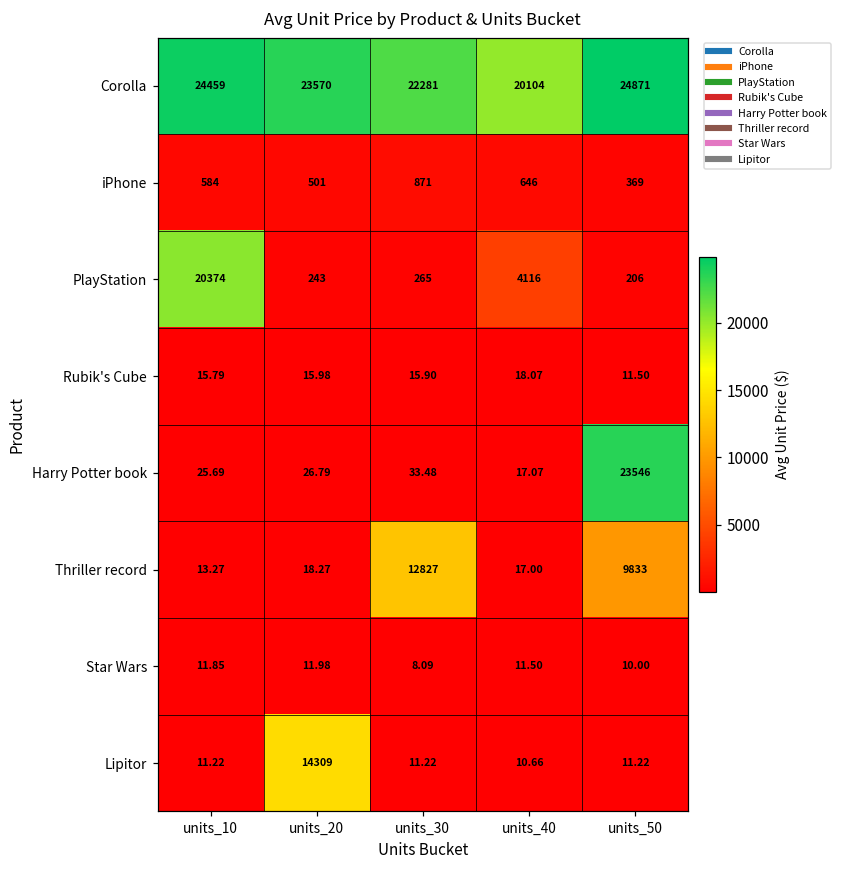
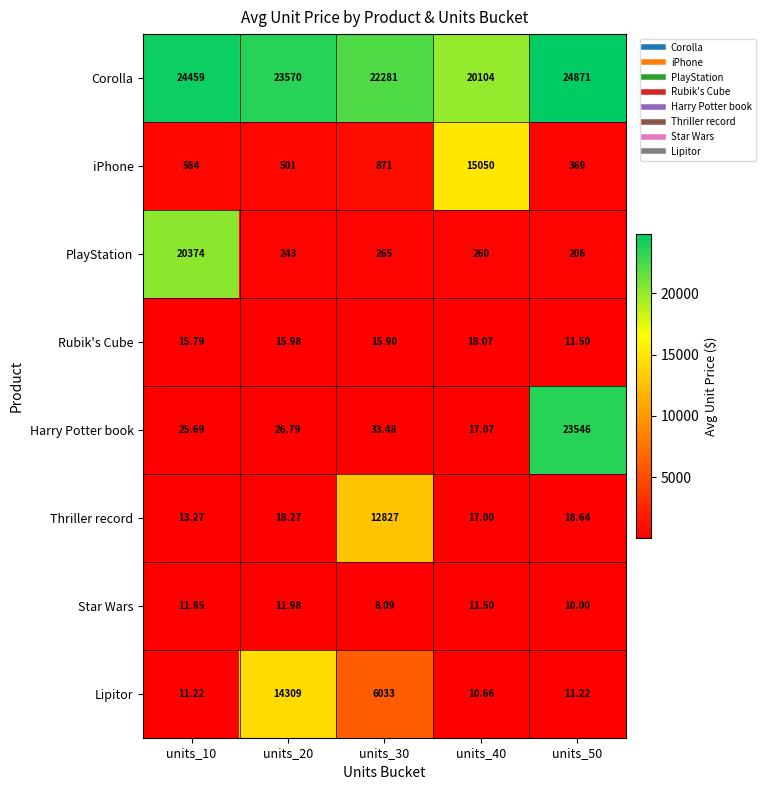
  {
    "Corolla": {
      "units_10": 24459,
      "units_20": 23570,
      "units_30": 22281,
      "units_40": 20104,
      "units_50": 24871
    },
    "iPhone": {
      "units_10": 584,
      "units_20": 501,
      "units_30": 871,
-     "units_40": 646,
+     "units_40": 15050,
      "units_50": 369
    },
    "PlayStation": {
      "units_10": 20374,
      "units_20": 243,
      "units_30": 265,
-     "units_40": 4116,
+     "units_40": 260,
      "units_50": 206
    },
    "Rubik's Cube": {
      "units_10": 15.79,
      "units_20": 15.98,
      "units_30": 15.90,
      "units_40": 18.07,
      "units_50": 11.50
    },
    "Harry Potter book": {
      "units_10": 25.69,
      "units_20": 26.79,
      "units_30": 33.48,
      "units_40": 17.07,
      "units_50": 23546
    },
    "Thriller record": {
      "units_10": 13.27,
      "units_20": 18.27,
      "units_30": 12827,
      "units_40": 17.00,
-     "units_50": 9833
+     "units_50": 18.64
    },
    "Star Wars": {
      "units_10": 11.85,
      "units_20": 11.98,
      "units_30": 8.09,
      "units_40": 11.50,
      "units_50": 10.00
    },
    "Lipitor": {
      "units_10": 11.22,
      "units_20": 14309,
-     "units_30": 11.22,
+     "units_30": 6033,
      "units_40": 10.66,
      "units_50": 11.22
    }
  }
